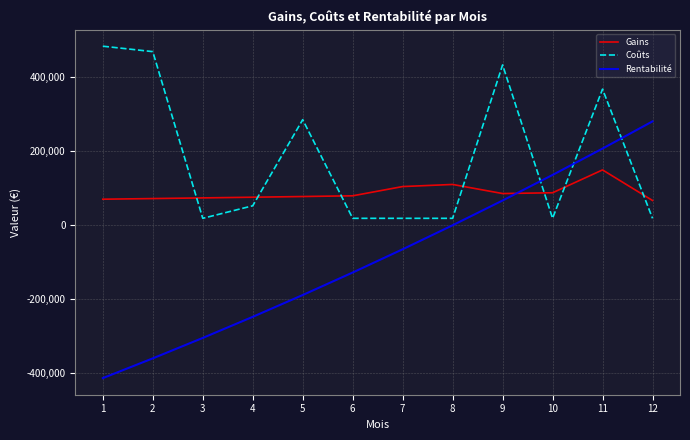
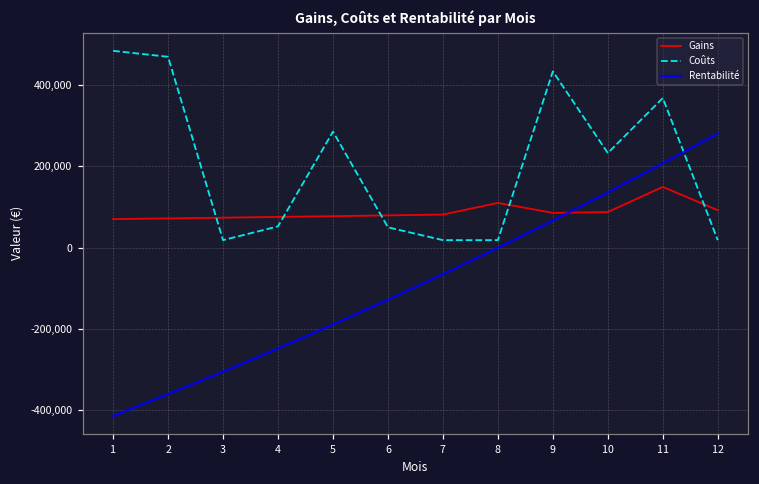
  {
    "Gains": {
      "1": "70,000",
      "2": "70,000",
      "3": "70,000",
      "4": "80,000",
      "5": "80,000",
      "6": "80,000",
-     "7": "100,000",
+     "7": "80,000",
      "8": "110,000",
      "9": "90,000",
      "10": "90,000",
      "11": "150,000",
-     "12": "70,000"
+     "12": "90,000"
    },
    "Coûts": {
      "1": "480,000",
      "2": "470,000",
      "3": "20,000",
      "4": "50,000",
      "5": "280,000",
-     "6": "20,000",
+     "6": "50,000",
      "7": "20,000",
      "8": "20,000",
      "9": "430,000",
-     "10": "20,000",
+     "10": "230,000",
      "11": "370,000",
      "12": "20,000"
    },
    "Rentabilité": {
      "1": "-410,000",
      "2": "-360,000",
      "3": "-300,000",
      "4": "-250,000",
      "5": "-190,000",
      "6": "-130,000",
      "7": "-70,000",
      "8": "0",
      "9": "70,000",
      "10": "140,000",
      "11": "210,000",
      "12": "280,000"
    }
  }
